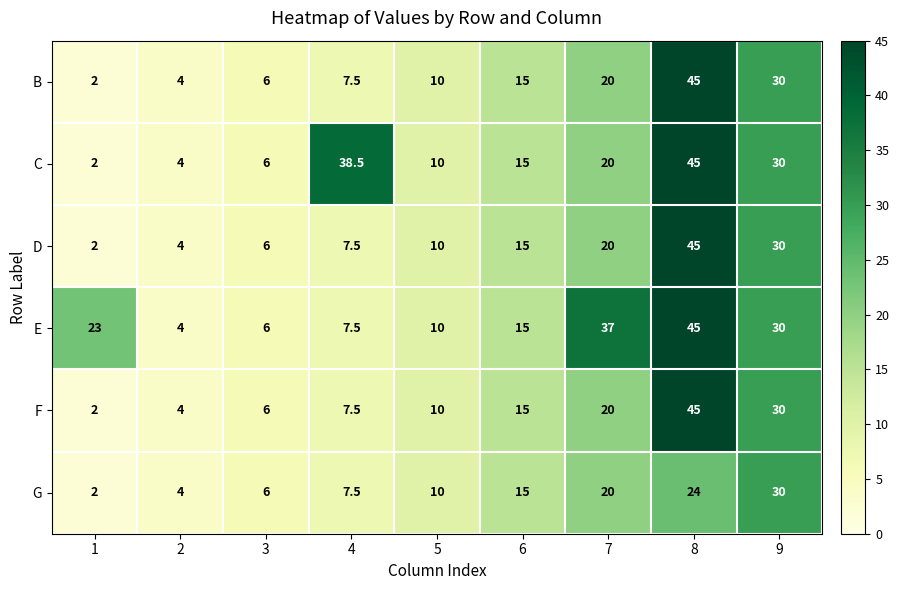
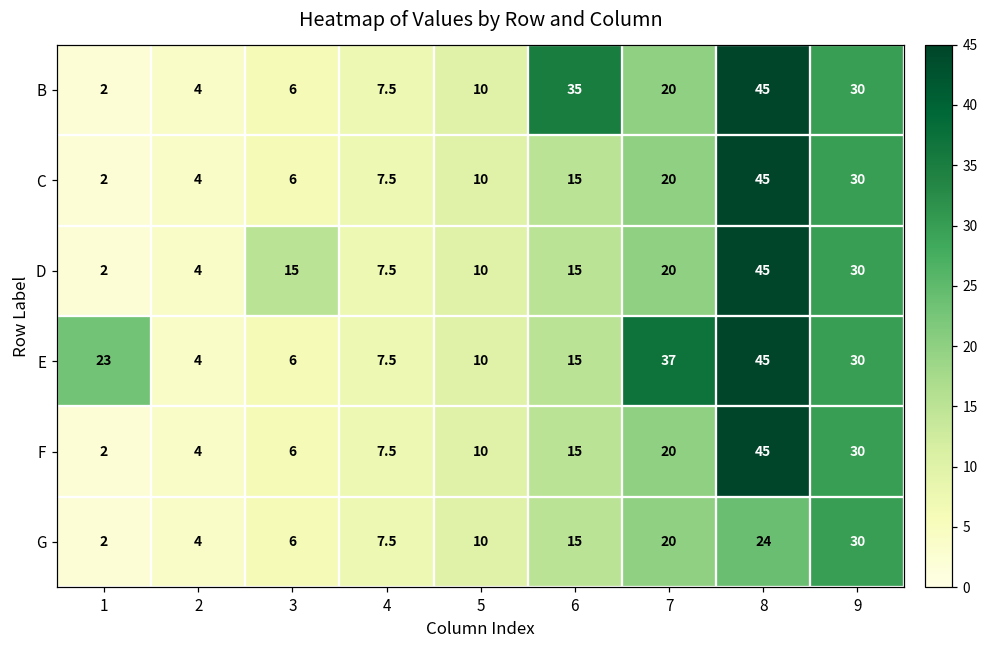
  {
    "B": {
      "1": 2,
      "2": 4,
      "3": 6,
      "4": 7.5,
      "5": 10,
-     "6": 15,
+     "6": 35,
      "7": 20,
      "8": 45,
      "9": 30
    },
    "C": {
      "1": 2,
      "2": 4,
      "3": 6,
-     "4": 38.5,
+     "4": 7.5,
      "5": 10,
      "6": 15,
      "7": 20,
      "8": 45,
      "9": 30
    },
    "D": {
      "1": 2,
      "2": 4,
-     "3": 6,
+     "3": 15,
      "4": 7.5,
      "5": 10,
      "6": 15,
      "7": 20,
      "8": 45,
      "9": 30
    },
    "E": {
      "1": 23,
      "2": 4,
      "3": 6,
      "4": 7.5,
      "5": 10,
      "6": 15,
      "7": 37,
      "8": 45,
      "9": 30
    },
    "F": {
      "1": 2,
      "2": 4,
      "3": 6,
      "4": 7.5,
      "5": 10,
      "6": 15,
      "7": 20,
      "8": 45,
      "9": 30
    },
    "G": {
      "1": 2,
      "2": 4,
      "3": 6,
      "4": 7.5,
      "5": 10,
      "6": 15,
      "7": 20,
      "8": 24,
      "9": 30
    }
  }
